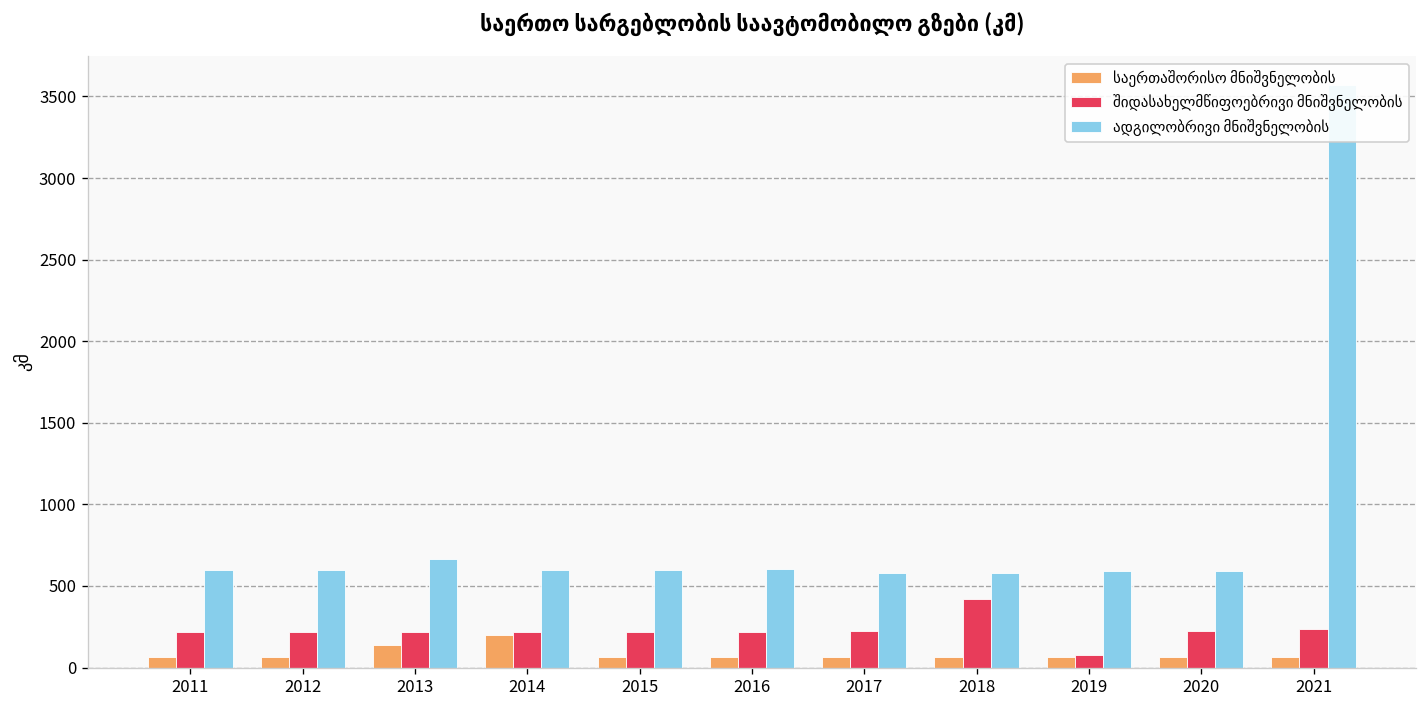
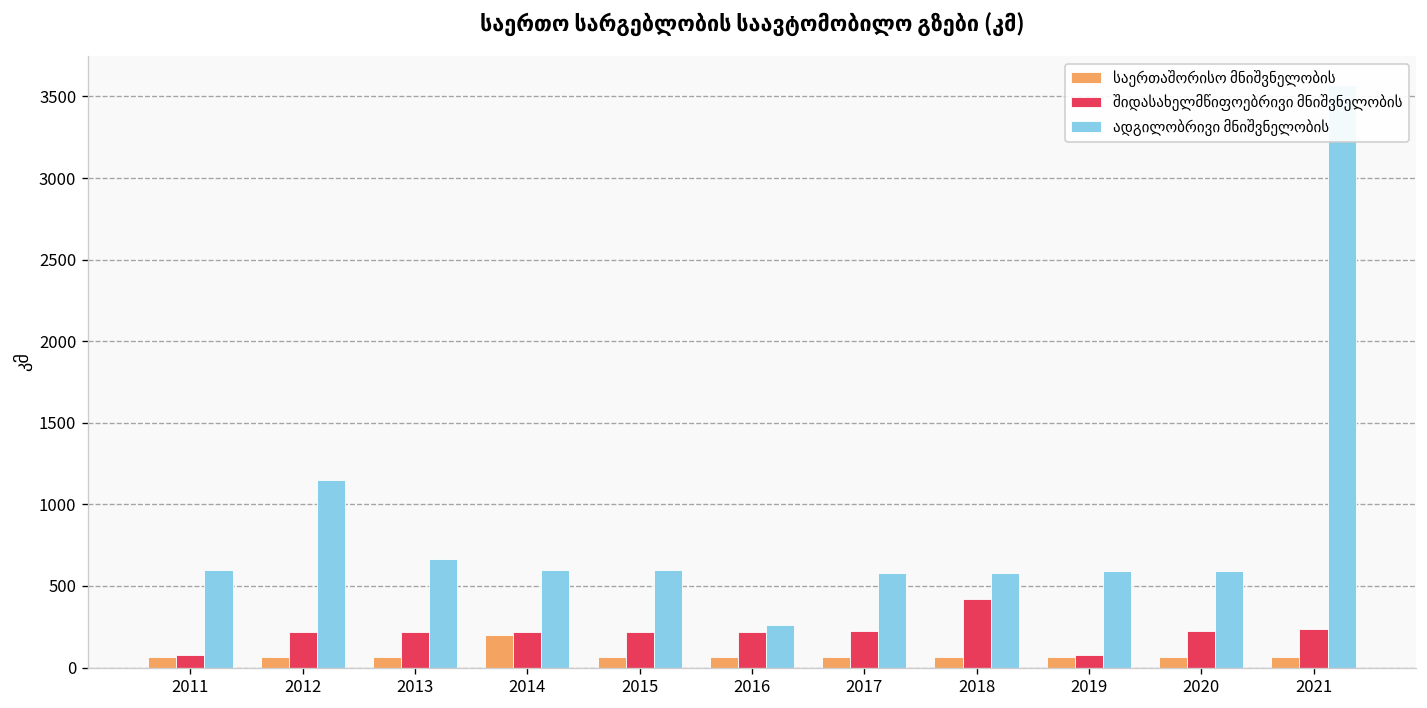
  {
    "საერთაშორისო მნიშვნელობის": {
      "2011": 60,
      "2012": 60,
-     "2013": 140,
+     "2013": 60,
      "2014": 200,
      "2015": 60,
      "2016": 60,
      "2017": 60,
      "2018": 60,
      "2019": 60,
      "2020": 60,
      "2021": 70
    },
    "შიდასახელმწიფოებრივი მნიშვნელობის": {
-     "2011": 220,
+     "2011": 80,
      "2012": 220,
      "2013": 220,
      "2014": 220,
      "2015": 220,
      "2016": 220,
      "2017": 220,
      "2018": 420,
      "2019": 80,
      "2020": 220,
      "2021": 230
    },
    "ადგილობრივი მნიშვნელობის": {
      "2011": 600,
-     "2012": 600,
+     "2012": 1150,
      "2013": 660,
      "2014": 600,
      "2015": 600,
-     "2016": 600,
+     "2016": 260,
      "2017": 580,
      "2018": 580,
      "2019": 590,
      "2020": 590
    }
  }
